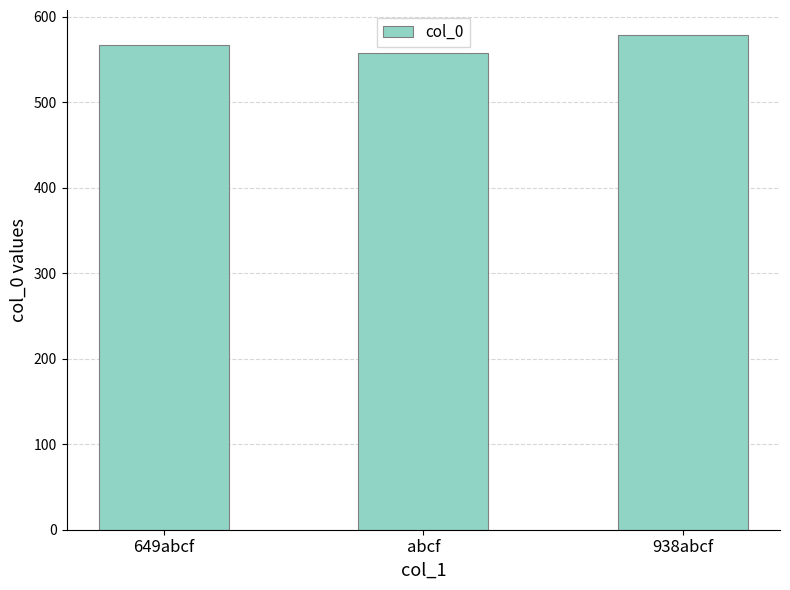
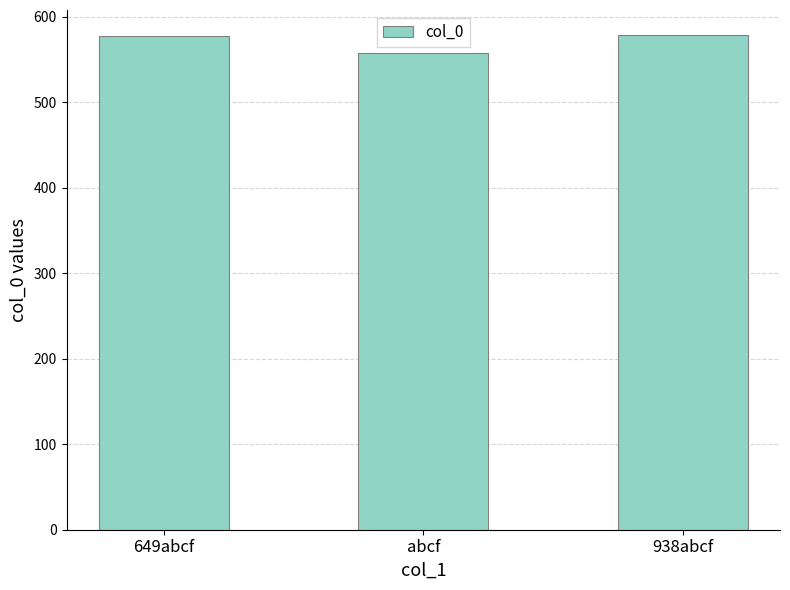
  {
-   "649abcf": 570,
+   "649abcf": 580,
    "abcf": 560,
    "938abcf": 580
  }
